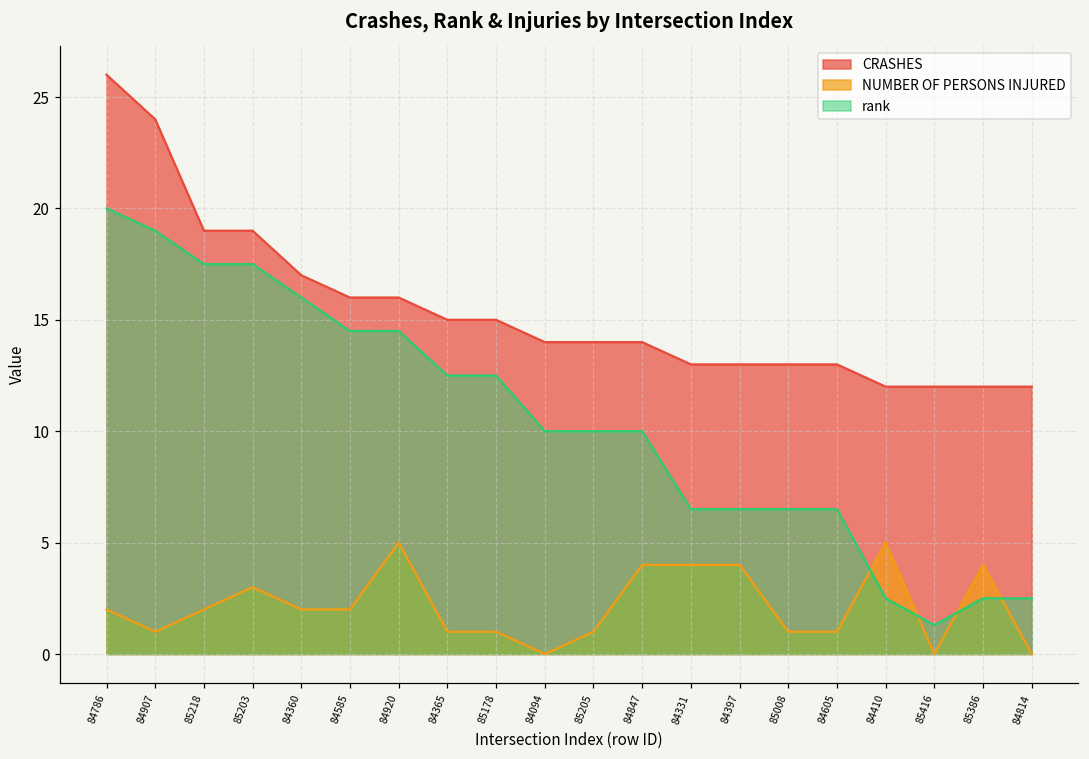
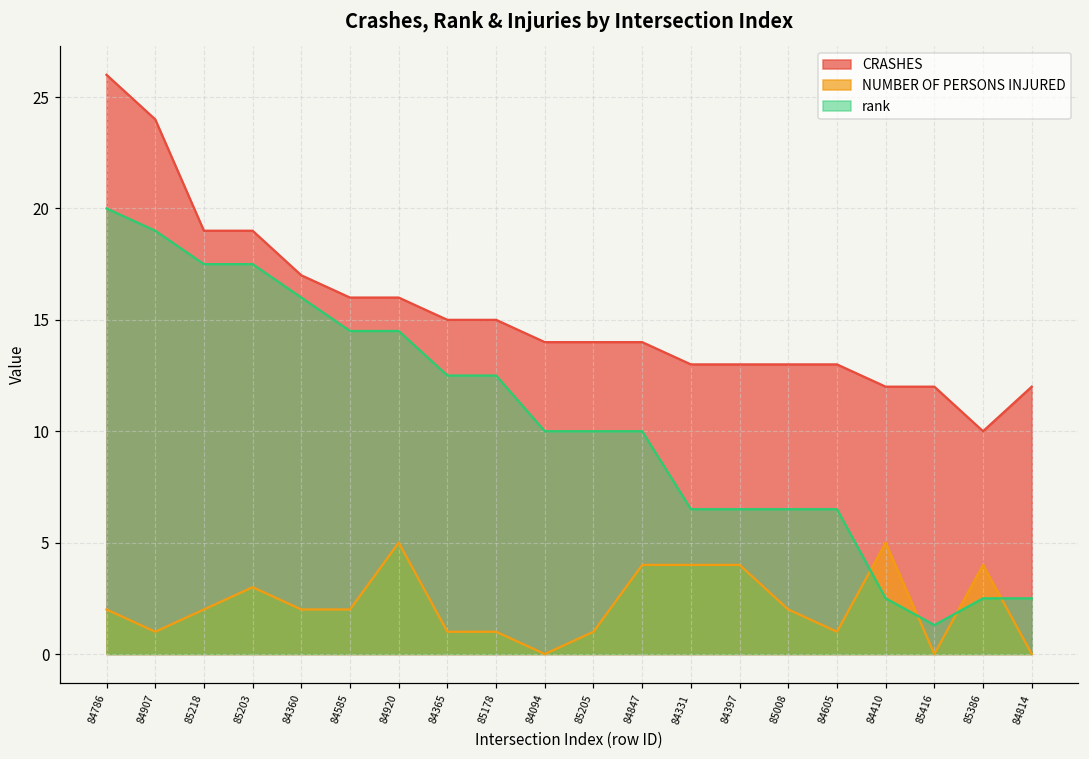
  {
    "CRASHES": {
      "84786": 26,
      "84907": 24,
      "85218": 19,
      "85203": 19,
      "84360": 17,
      "84585": 16,
      "84920": 16,
      "84365": 15,
      "85178": 15,
      "84094": 14,
      "85205": 14,
      "84847": 14,
      "84331": 13,
      "84397": 13,
      "85008": 13,
      "84605": 13,
      "84410": 12,
      "85416": 12,
-     "85386": 12,
+     "85386": 10,
      "84814": 12
    },
    "NUMBER OF PERSONS INJURED": {
      "84786": 2,
      "84907": 1,
      "85218": 2,
      "85203": 3,
      "84360": 2,
      "84585": 2,
      "84920": 5,
      "84365": 1,
      "85178": 1,
      "84094": 0,
      "85205": 1,
      "84847": 4,
      "84331": 4,
      "84397": 4,
-     "85008": 1,
+     "85008": 2,
      "84605": 1,
      "84410": 5,
      "85416": 0,
      "85386": 4,
      "84814": 0
    },
    "rank": {
      "84786": 20,
      "84907": 19,
      "85218": 17.5,
      "85203": 17.5,
      "84360": 16,
      "84585": 14.5,
      "84920": 14.5,
      "84365": 12.5,
      "85178": 12.5,
      "84094": 10,
      "85205": 10,
      "84847": 10,
      "84331": 6.5,
      "84397": 6.5,
      "85008": 6.5,
      "84605": 6.5,
      "84410": 2.5,
      "85416": 1.3,
      "85386": 2.5,
      "84814": 2.5
    }
  }
